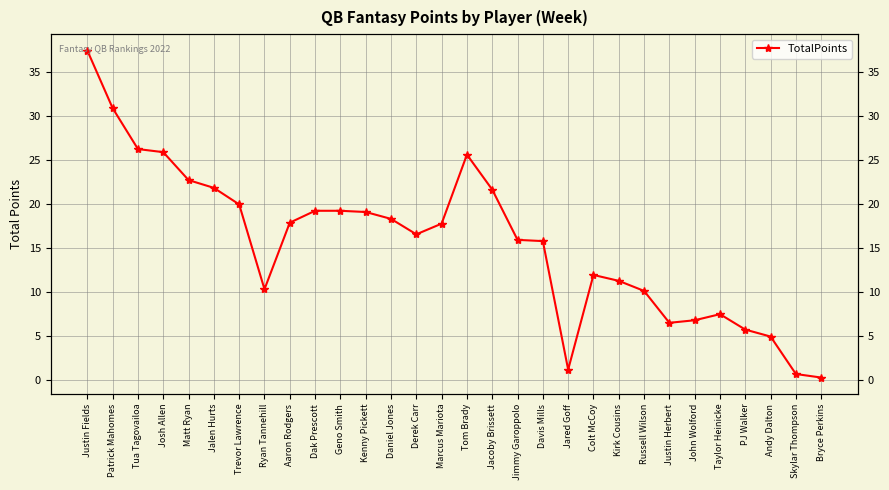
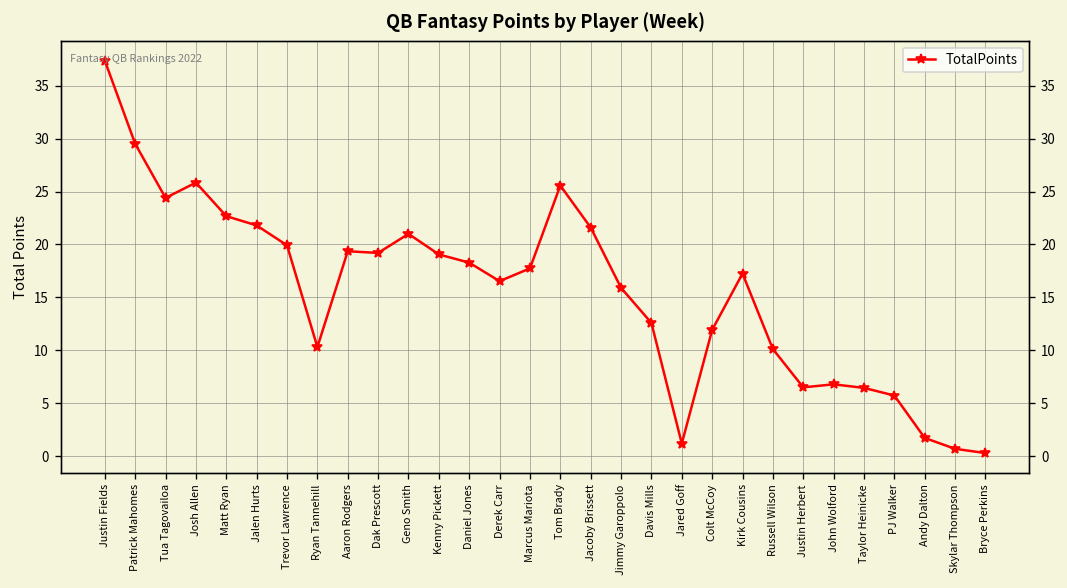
  {
-   "Patrick Mahomes": 31,
-   "Tua Tagovailoa": 26,
+   "Patrick Mahomes": 30,
+   "Tua Tagovailoa": 24,
    "Josh Allen": 26,
    "Matt Ryan": 23,
    "Jalen Hurts": 22,
    "Trevor Lawrence": 20,
    "Ryan Tannehill": 10,
-   "Aaron Rodgers": 18,
+   "Aaron Rodgers": 19,
    "Dak Prescott": 19,
-   "Geno Smith": 19,
+   "Geno Smith": 21,
    "Kenny Pickett": 19,
    "Daniel Jones": 18,
    "Derek Carr": 17,
    "Marcus Mariota": 18,
    "Tom Brady": 26,
    "Jacoby Brissett": 22,
    "Jimmy Garoppolo": 16,
-   "Davis Mills": 16,
+   "Davis Mills": 13,
    "Jared Goff": 1,
    "Colt McCoy": 12,
-   "Kirk Cousins": 11,
+   "Kirk Cousins": 17,
    "Russell Wilson": 10,
    "Justin Herbert": 6,
    "John Wolford": 7,
-   "Taylor Heinicke": 7,
+   "Taylor Heinicke": 6,
    "PJ Walker": 6,
-   "Andy Dalton": 5,
+   "Andy Dalton": 2,
    "Skylar Thompson": 1,
    "Bryce Perkins": 0
  }
